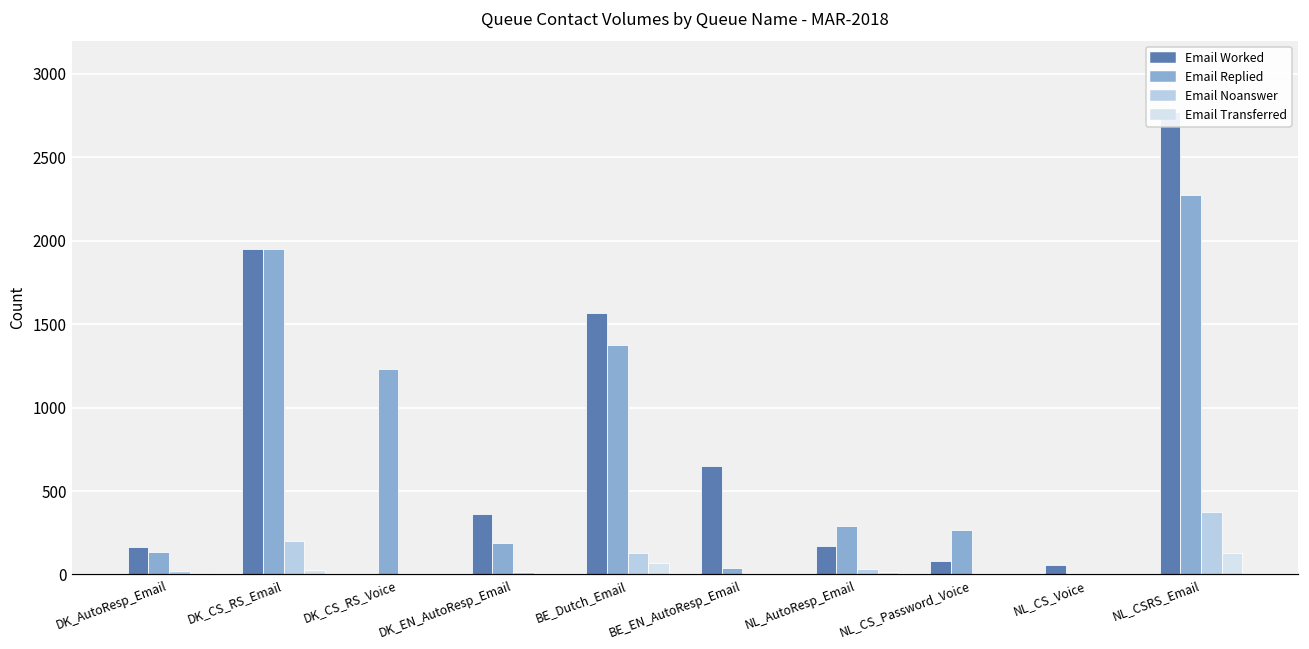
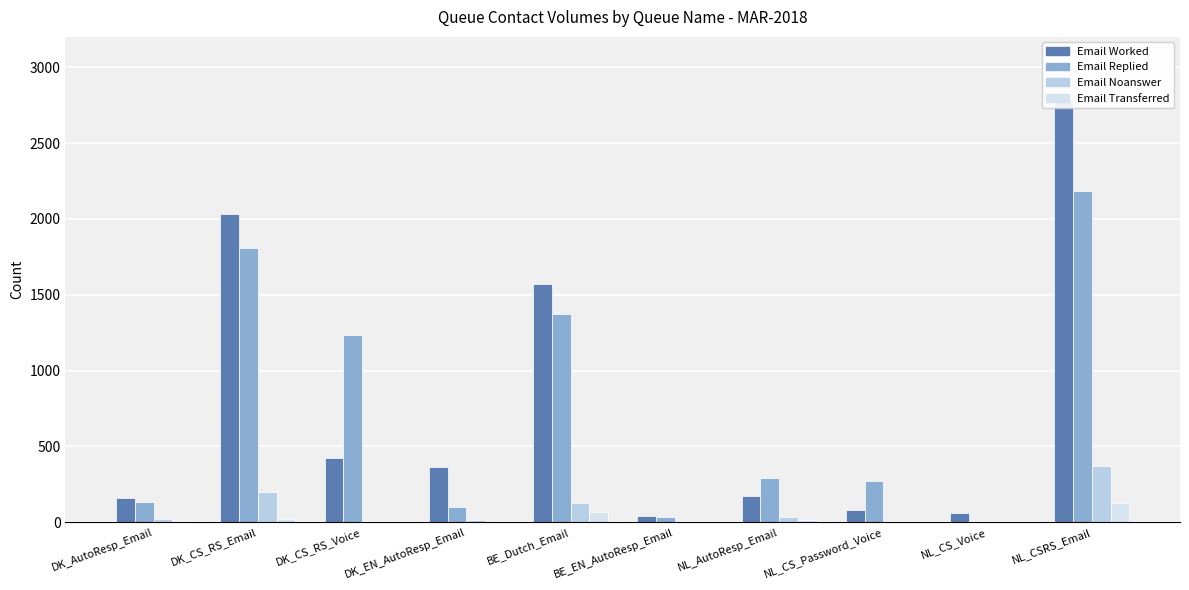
  {
    "Email Worked": {
      "DK_AutoResp_Email": 160,
-     "DK_CS_RS_Email": 1950,
-     "DK_CS_RS_Voice": 0,
+     "DK_CS_RS_Email": 2030,
+     "DK_CS_RS_Voice": 430,
      "DK_EN_AutoResp_Email": 360,
      "BE_Dutch_Email": 1570,
-     "BE_EN_AutoResp_Email": 650,
+     "BE_EN_AutoResp_Email": 40,
      "NL_AutoResp_Email": 170,
      "NL_CS_Password_Voice": 80,
      "NL_CS_Voice": 60
    },
    "Email Replied": {
      "DK_AutoResp_Email": 130,
-     "DK_CS_RS_Email": 1950,
+     "DK_CS_RS_Email": 1810,
      "DK_CS_RS_Voice": 1230,
-     "DK_EN_AutoResp_Email": 190,
+     "DK_EN_AutoResp_Email": 100,
      "BE_Dutch_Email": 1370,
      "BE_EN_AutoResp_Email": 40,
      "NL_AutoResp_Email": 290,
      "NL_CS_Password_Voice": 270,
      "NL_CS_Voice": 0,
-     "NL_CSRS_Email": 2270
+     "NL_CSRS_Email": 2180
    }
  }
